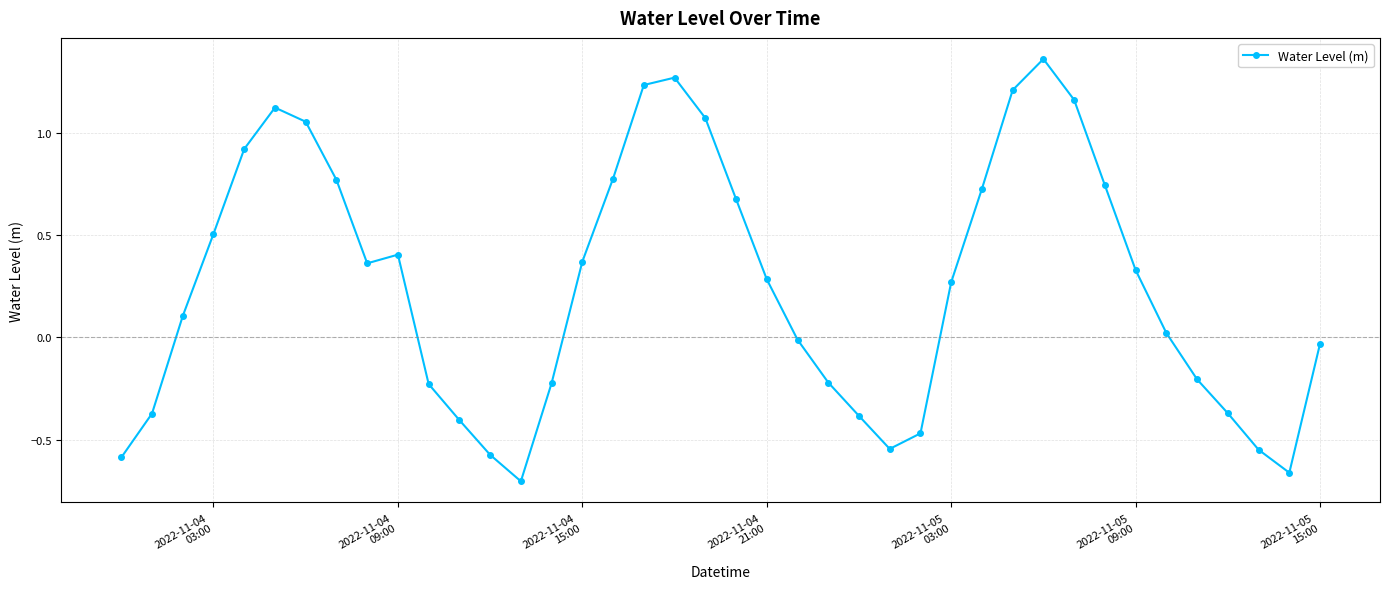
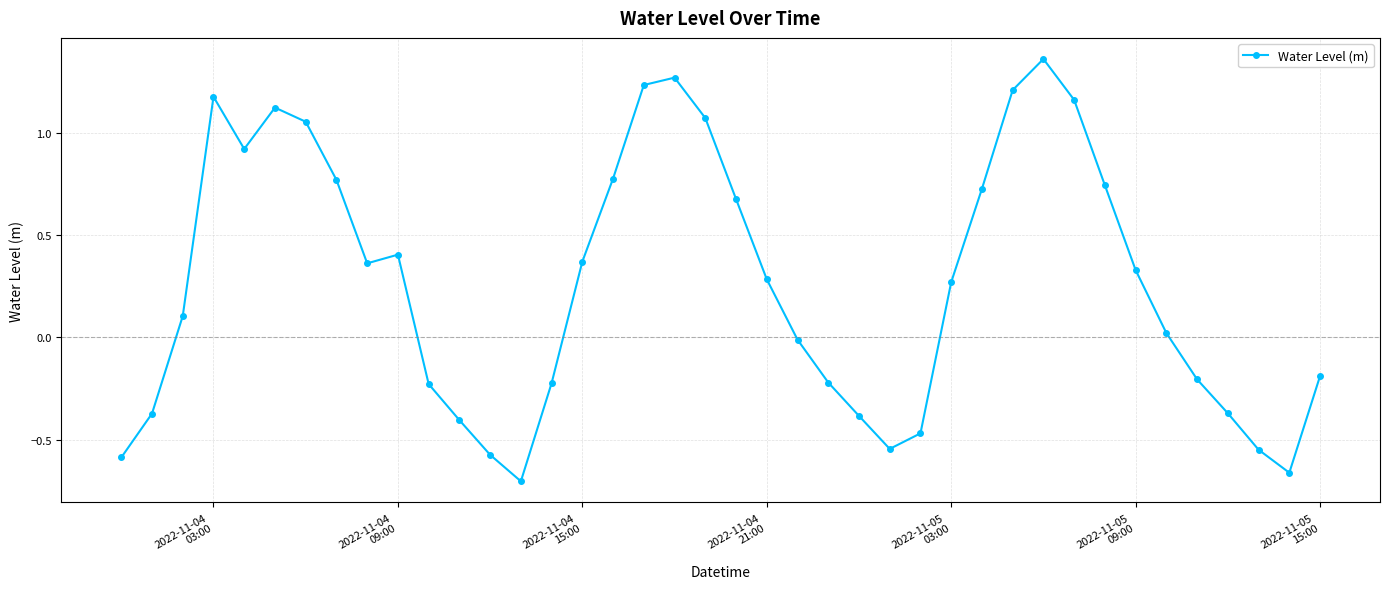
  {
-   "2022-11-04 03:00": 0.51,
+   "2022-11-04 03:00": 1.17,
    "2022-11-04 09:00": 0.40,
    "2022-11-04 15:00": 0.37,
    "2022-11-04 21:00": 0.28,
    "2022-11-05 03:00": 0.27,
    "2022-11-05 09:00": 0.33,
-   "2022-11-05 15:00": -0.03
+   "2022-11-05 15:00": -0.19
  }
